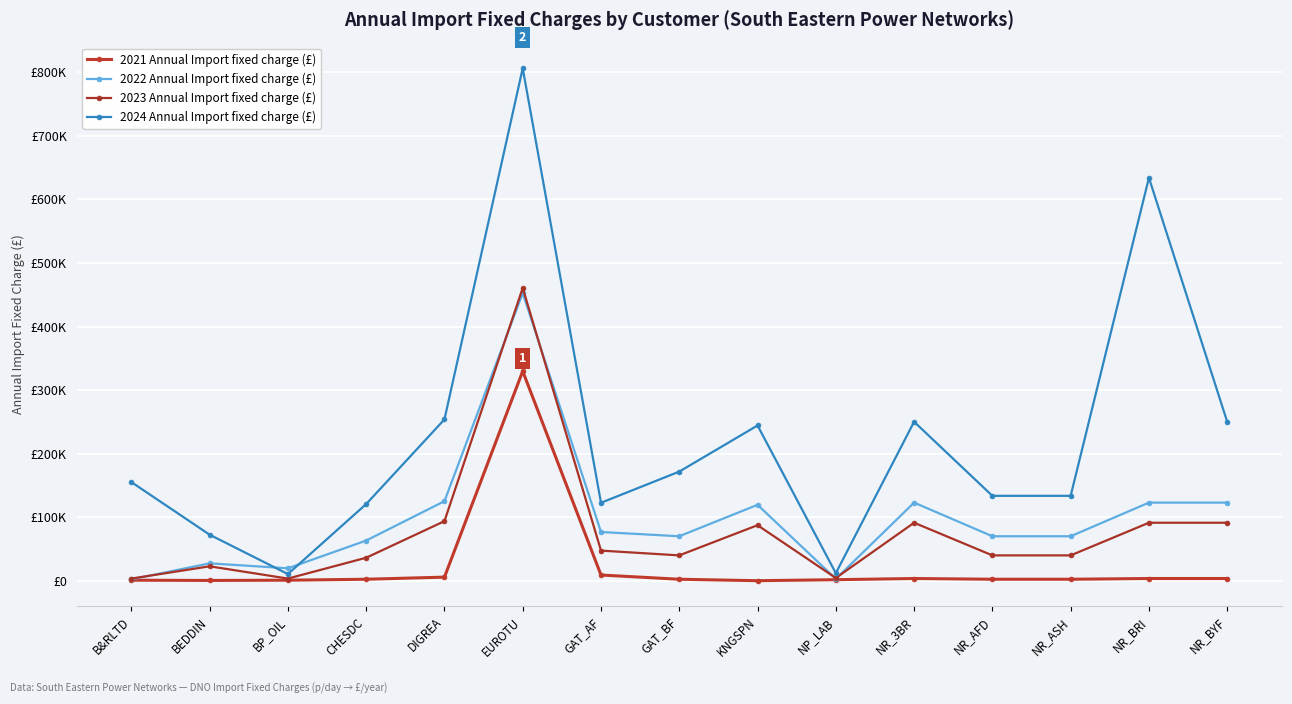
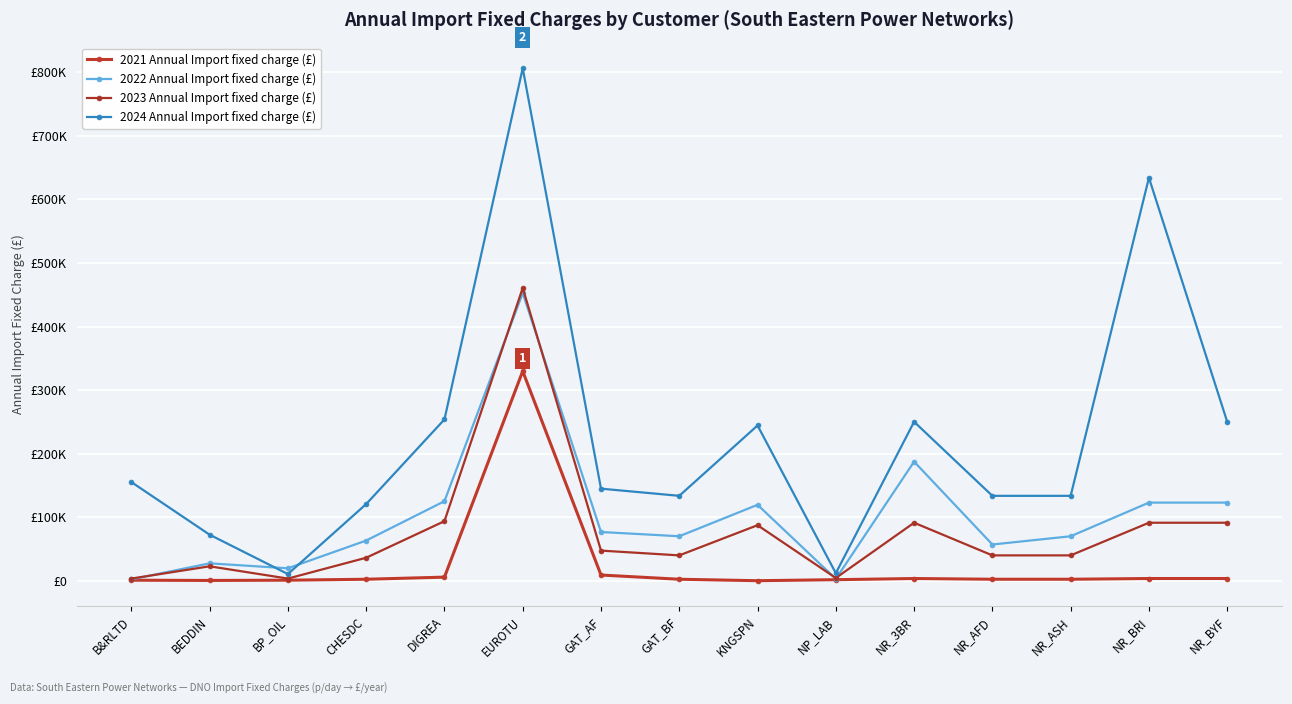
  {
    "2022 Annual Import fixed charge (£)": {
      "BEDDIN": "£30000",
      "BP_OIL": "£20000",
      "CHESDC": "£60000",
      "DIGREA": "£130000",
      "EUROTU": "£450000",
      "GAT_AF": "£80000",
      "GAT_BF": "£70000",
      "KNGSPN": "£120000",
-     "NR_3BR": "£120000",
-     "NR_AFD": "£70000",
+     "NR_3BR": "£190000",
+     "NR_AFD": "£60000",
      "NR_ASH": "£70000",
      "NR_BRI": "£120000",
      "NR_BYF": "£120000"
    },
    "2024 Annual Import fixed charge (£)": {
      "B&RLTD": "£160000",
      "BEDDIN": "£70000",
      "BP_OIL": "£10000",
      "CHESDC": "£120000",
      "DIGREA": "£250000",
-     "GAT_AF": "£120000",
-     "GAT_BF": "£170000",
+     "GAT_AF": "£140000",
+     "GAT_BF": "£130000",
      "KNGSPN": "£240000",
      "NP_LAB": "£10000",
      "NR_3BR": "£250000",
      "NR_AFD": "£130000",
      "NR_ASH": "£130000",
      "NR_BRI": "£630000",
      "NR_BYF": "£250000"
    }
  }
